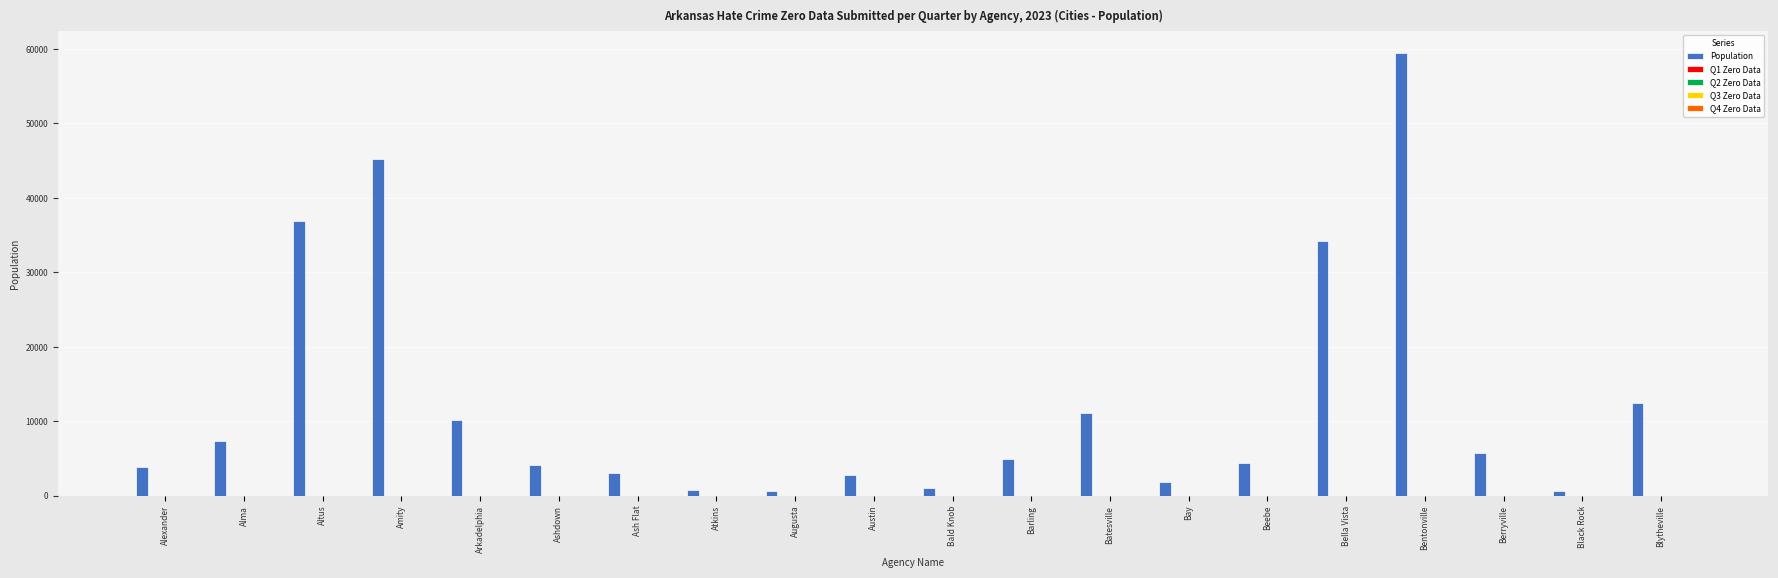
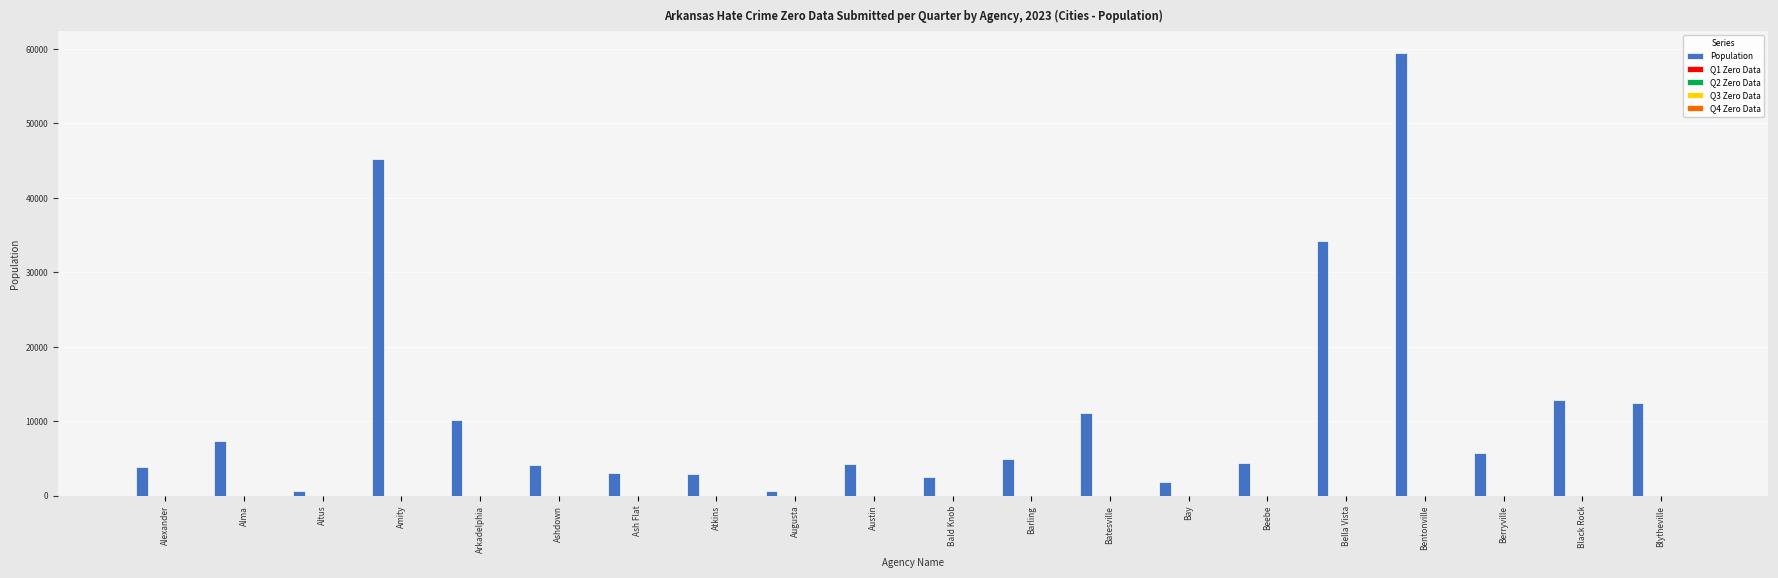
  {
    "Population": {
      "Alexander": 4000,
      "Alma": 7000,
-     "Altus": 37000,
+     "Altus": 1000,
      "Amity": 45000,
      "Arkadelphia": 10000,
      "Ashdown": 4000,
      "Ash Flat": 3000,
-     "Atkins": 1000,
+     "Atkins": 3000,
      "Augusta": 1000,
-     "Austin": 3000,
-     "Bald Knob": 1000,
+     "Austin": 4000,
+     "Bald Knob": 3000,
      "Barling": 5000,
      "Batesville": 11000,
      "Bay": 2000,
      "Beebe": 4000,
      "Bella Vista": 34000,
      "Bentonville": 59000,
      "Berryville": 6000,
-     "Black Rock": 1000,
+     "Black Rock": 13000,
      "Blytheville": 12000
    },
    "Q1 Zero Data": {
      "Alexander": 0,
      "Alma": 0,
      "Altus": 0,
      "Amity": 0,
      "Arkadelphia": 0,
      "Ashdown": 0,
      "Ash Flat": 0,
      "Atkins": 0,
      "Augusta": 0,
      "Austin": 0,
      "Bald Knob": 0,
      "Barling": 0,
      "Batesville": 0,
      "Bay": 0,
      "Beebe": 0,
      "Bella Vista": 0,
      "Bentonville": 0,
      "Berryville": 0,
      "Black Rock": 0,
      "Blytheville": 0
    },
    "Q2 Zero Data": {
      "Alexander": 0,
      "Alma": 0,
      "Altus": 0,
      "Amity": 0,
      "Arkadelphia": 0,
      "Ashdown": 0,
      "Ash Flat": 0,
      "Atkins": 0,
      "Augusta": 0,
      "Austin": 0,
      "Bald Knob": 0,
      "Barling": 0,
      "Batesville": 0,
      "Bay": 0,
      "Beebe": 0,
      "Bella Vista": 0,
      "Bentonville": 0,
      "Berryville": 0,
      "Black Rock": 0,
      "Blytheville": 0
    },
    "Q3 Zero Data": {
      "Alexander": 0,
      "Alma": 0,
      "Altus": 0,
      "Amity": 0,
      "Arkadelphia": 0,
      "Ashdown": 0,
      "Ash Flat": 0,
      "Atkins": 0,
      "Augusta": 0,
      "Austin": 0,
      "Bald Knob": 0,
      "Barling": 0,
      "Batesville": 0,
      "Bay": 0,
      "Beebe": 0,
      "Bella Vista": 0,
      "Bentonville": 0,
      "Berryville": 0,
      "Black Rock": 0,
      "Blytheville": 0
    },
    "Q4 Zero Data": {
      "Alexander": 0,
      "Alma": 0,
      "Altus": 0,
      "Amity": 0,
      "Arkadelphia": 0,
      "Ashdown": 0,
      "Ash Flat": 0,
      "Atkins": 0,
      "Augusta": 0,
      "Austin": 0,
      "Bald Knob": 0,
      "Barling": 0,
      "Batesville": 0,
      "Bay": 0,
      "Beebe": 0,
      "Bella Vista": 0,
      "Bentonville": 0,
      "Berryville": 0,
      "Black Rock": 0,
      "Blytheville": 0
    }
  }
